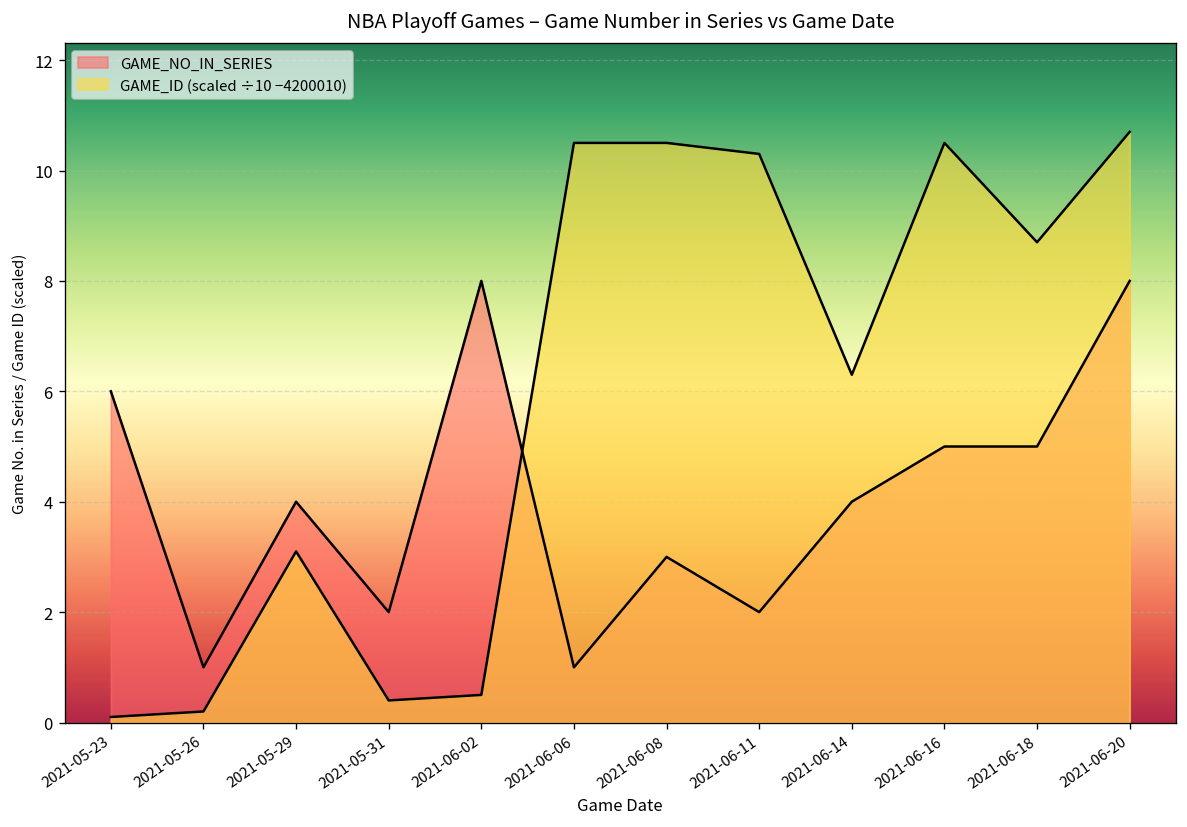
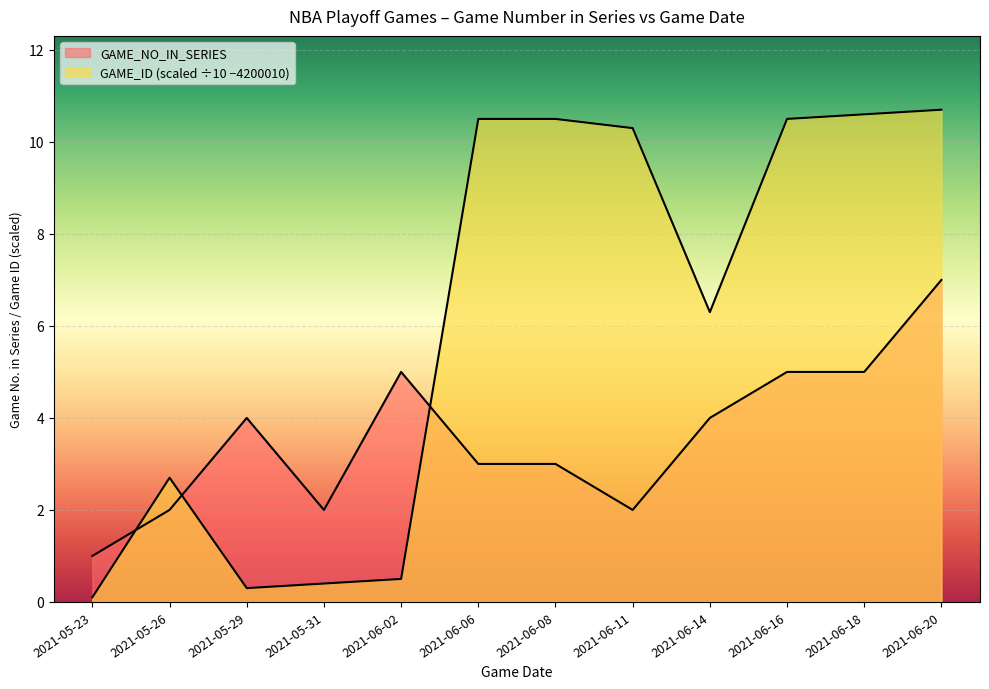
  {
    "GAME_NO_IN_SERIES": {
-     "2021-05-23": 6,
-     "2021-05-26": 1,
+     "2021-05-23": 1,
+     "2021-05-26": 2,
      "2021-05-29": 4,
      "2021-05-31": 2,
-     "2021-06-02": 8,
-     "2021-06-06": 1,
+     "2021-06-02": 5,
+     "2021-06-06": 3,
      "2021-06-08": 3,
      "2021-06-11": 2,
      "2021-06-14": 4,
      "2021-06-16": 5,
      "2021-06-18": 5,
-     "2021-06-20": 8
+     "2021-06-20": 7
    },
    "GAME_ID (scaled ÷10 −4200010)": {
      "2021-05-23": 0.1,
-     "2021-05-26": 0.2,
-     "2021-05-29": 3.1,
+     "2021-05-26": 2.7,
+     "2021-05-29": 0.3,
      "2021-05-31": 0.4,
      "2021-06-02": 0.5,
      "2021-06-06": 10.5,
      "2021-06-08": 10.5,
      "2021-06-11": 10.3,
      "2021-06-14": 6.3,
      "2021-06-16": 10.5,
-     "2021-06-18": 8.7,
+     "2021-06-18": 10.6,
      "2021-06-20": 10.7
    }
  }
